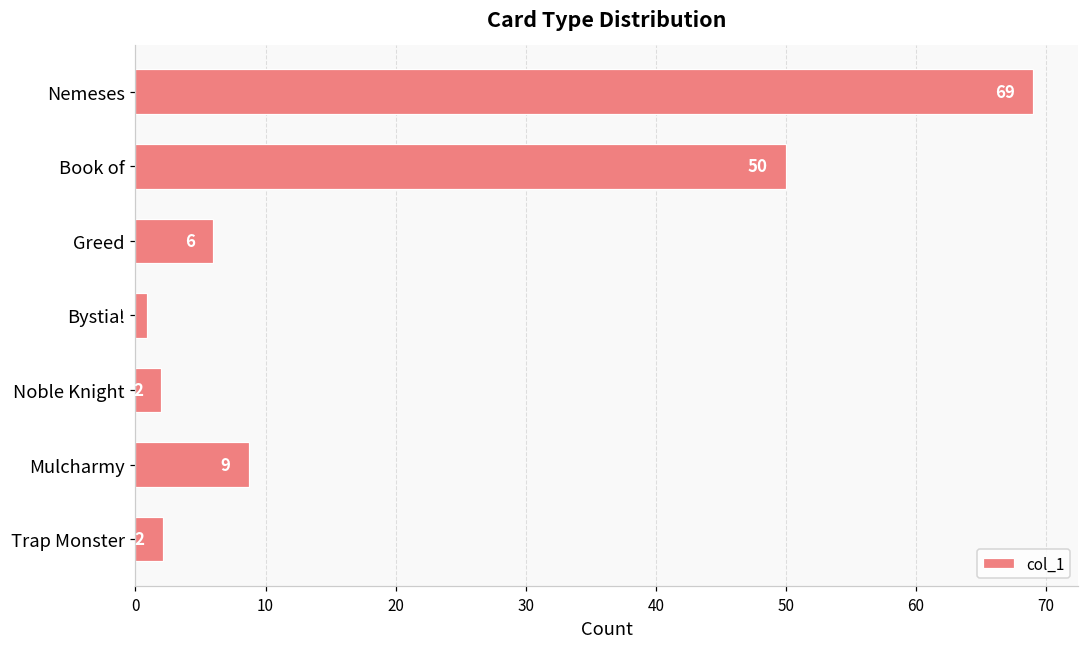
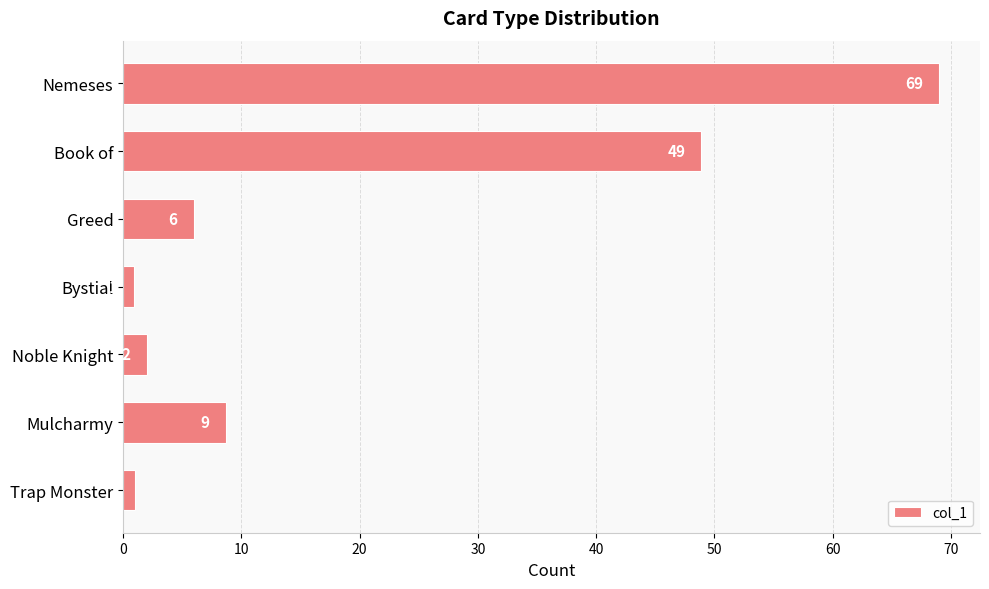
  {
    "Nemeses": 69,
-   "Book of": 50,
+   "Book of": 49,
    "Greed": 6,
    "Noble Knight": 2,
    "Mulcharmy": 9,
-   "Trap Monster": 2.1
+   "Trap Monster": 1.0
  }
